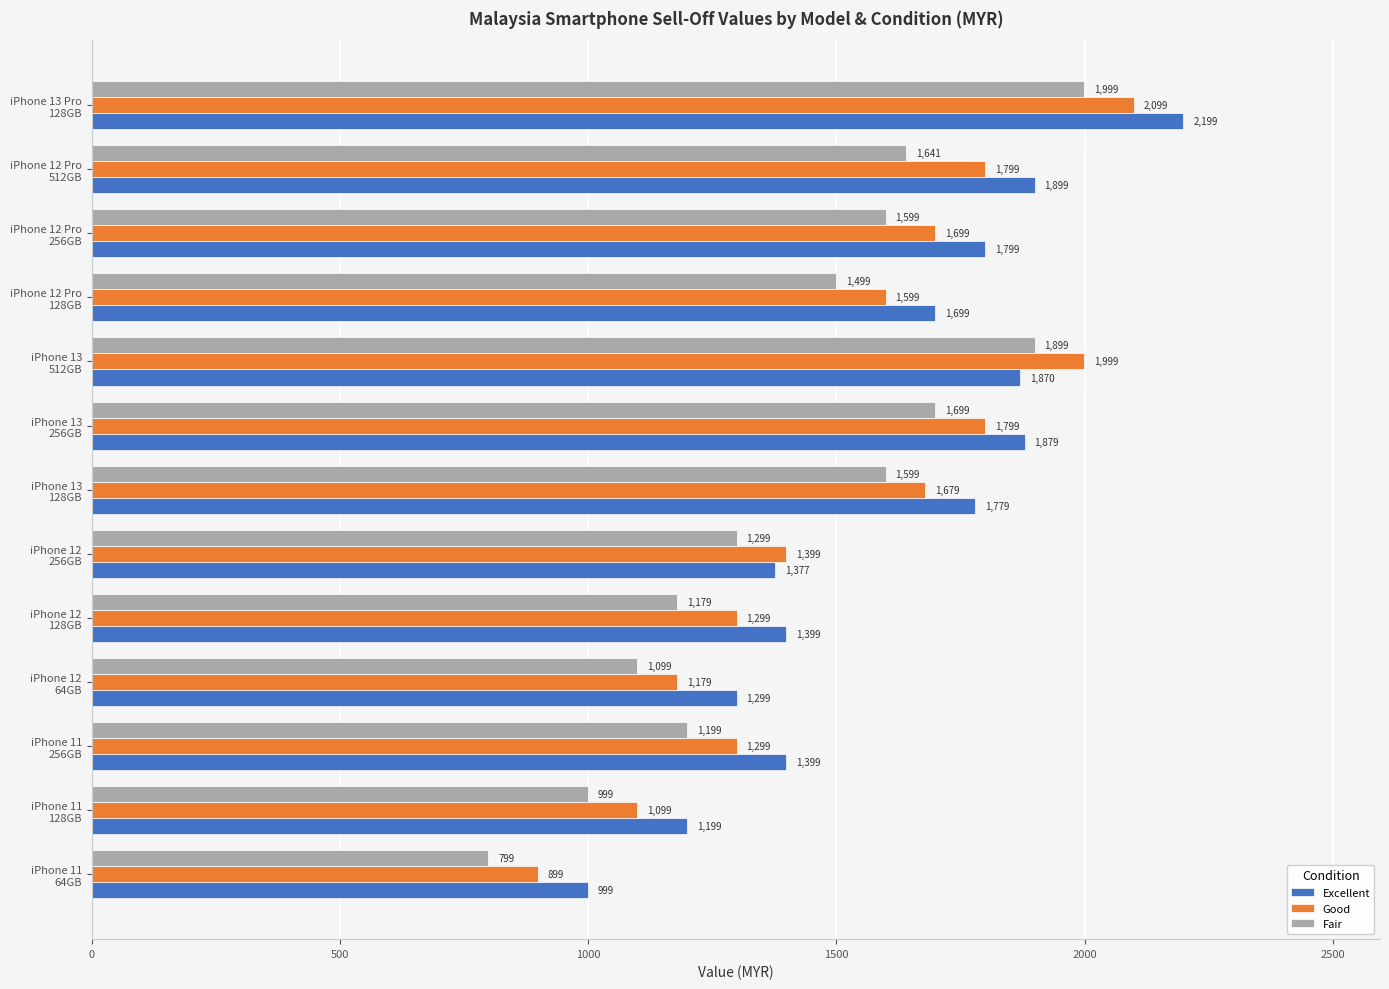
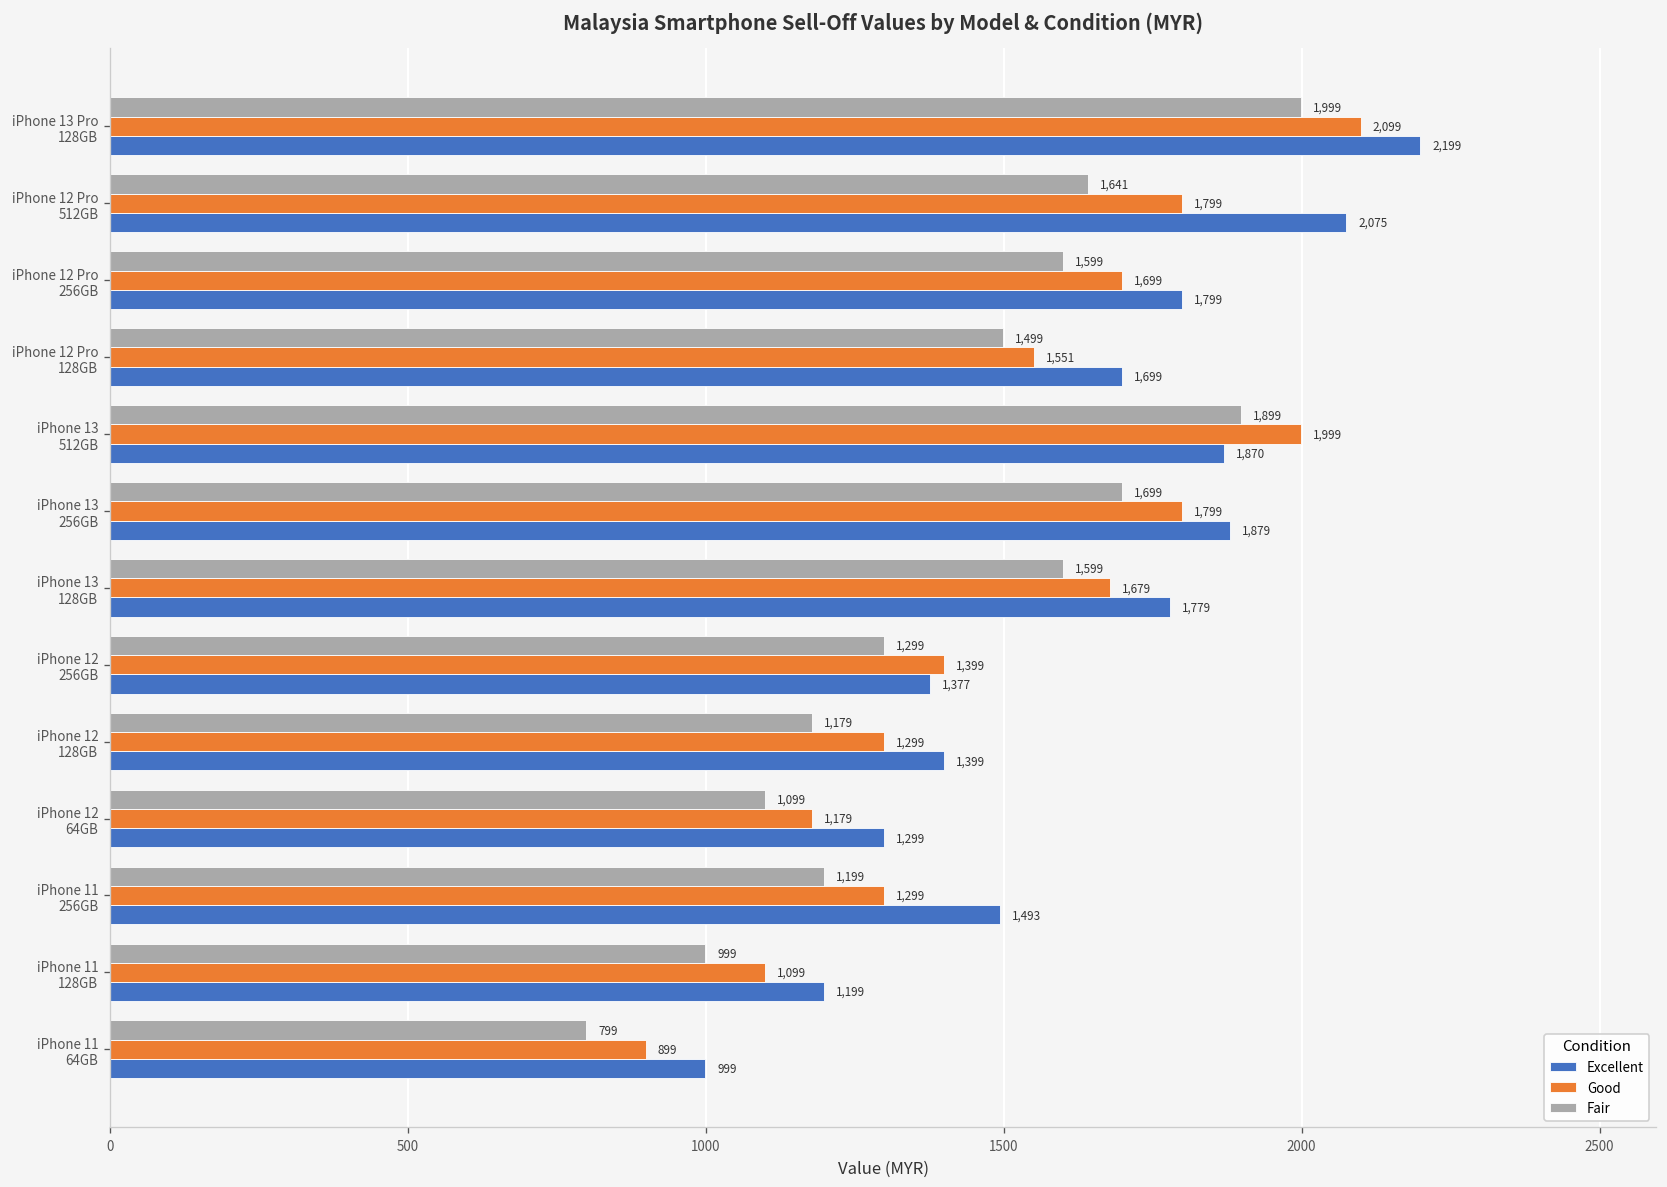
  {
    "Excellent": {
      "iPhone 13 Pro 128GB": "2,199",
-     "iPhone 12 Pro 512GB": "1,899",
+     "iPhone 12 Pro 512GB": "2,075",
      "iPhone 12 Pro 256GB": "1,799",
      "iPhone 12 Pro 128GB": "1,699",
      "iPhone 13 512GB": "1,870",
      "iPhone 13 256GB": "1,879",
      "iPhone 13 128GB": "1,779",
      "iPhone 12 256GB": "1,377",
      "iPhone 12 128GB": "1,399",
      "iPhone 12 64GB": "1,299",
-     "iPhone 11 256GB": "1,399",
+     "iPhone 11 256GB": "1,493",
      "iPhone 11 128GB": "1,199",
      "iPhone 11 64GB": "999"
    },
    "Good": {
      "iPhone 13 Pro 128GB": "2,099",
      "iPhone 12 Pro 512GB": "1,799",
      "iPhone 12 Pro 256GB": "1,699",
-     "iPhone 12 Pro 128GB": "1,599",
+     "iPhone 12 Pro 128GB": "1,551",
      "iPhone 13 512GB": "1,999",
      "iPhone 13 256GB": "1,799",
      "iPhone 13 128GB": "1,679",
      "iPhone 12 256GB": "1,399",
      "iPhone 12 128GB": "1,299",
      "iPhone 12 64GB": "1,179",
      "iPhone 11 256GB": "1,299",
      "iPhone 11 128GB": "1,099",
      "iPhone 11 64GB": "899"
    },
    "Fair": {
      "iPhone 13 Pro 128GB": "1,999",
      "iPhone 12 Pro 512GB": "1,641",
      "iPhone 12 Pro 256GB": "1,599",
      "iPhone 12 Pro 128GB": "1,499",
      "iPhone 13 512GB": "1,899",
      "iPhone 13 256GB": "1,699",
      "iPhone 13 128GB": "1,599",
      "iPhone 12 256GB": "1,299",
      "iPhone 12 128GB": "1,179",
      "iPhone 12 64GB": "1,099",
      "iPhone 11 256GB": "1,199",
      "iPhone 11 128GB": "999",
      "iPhone 11 64GB": "799"
    }
  }
